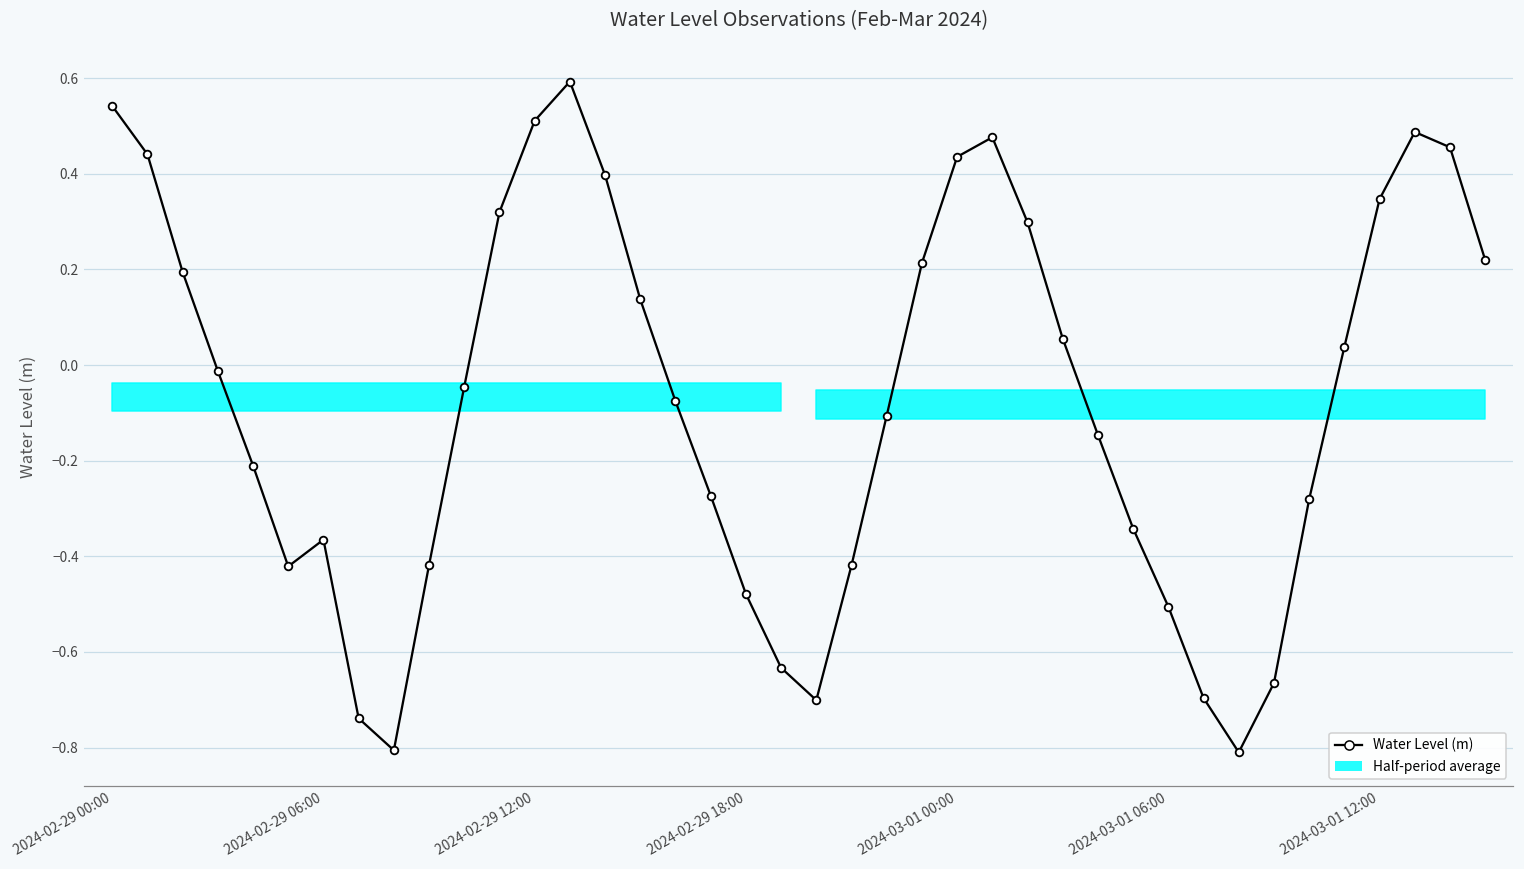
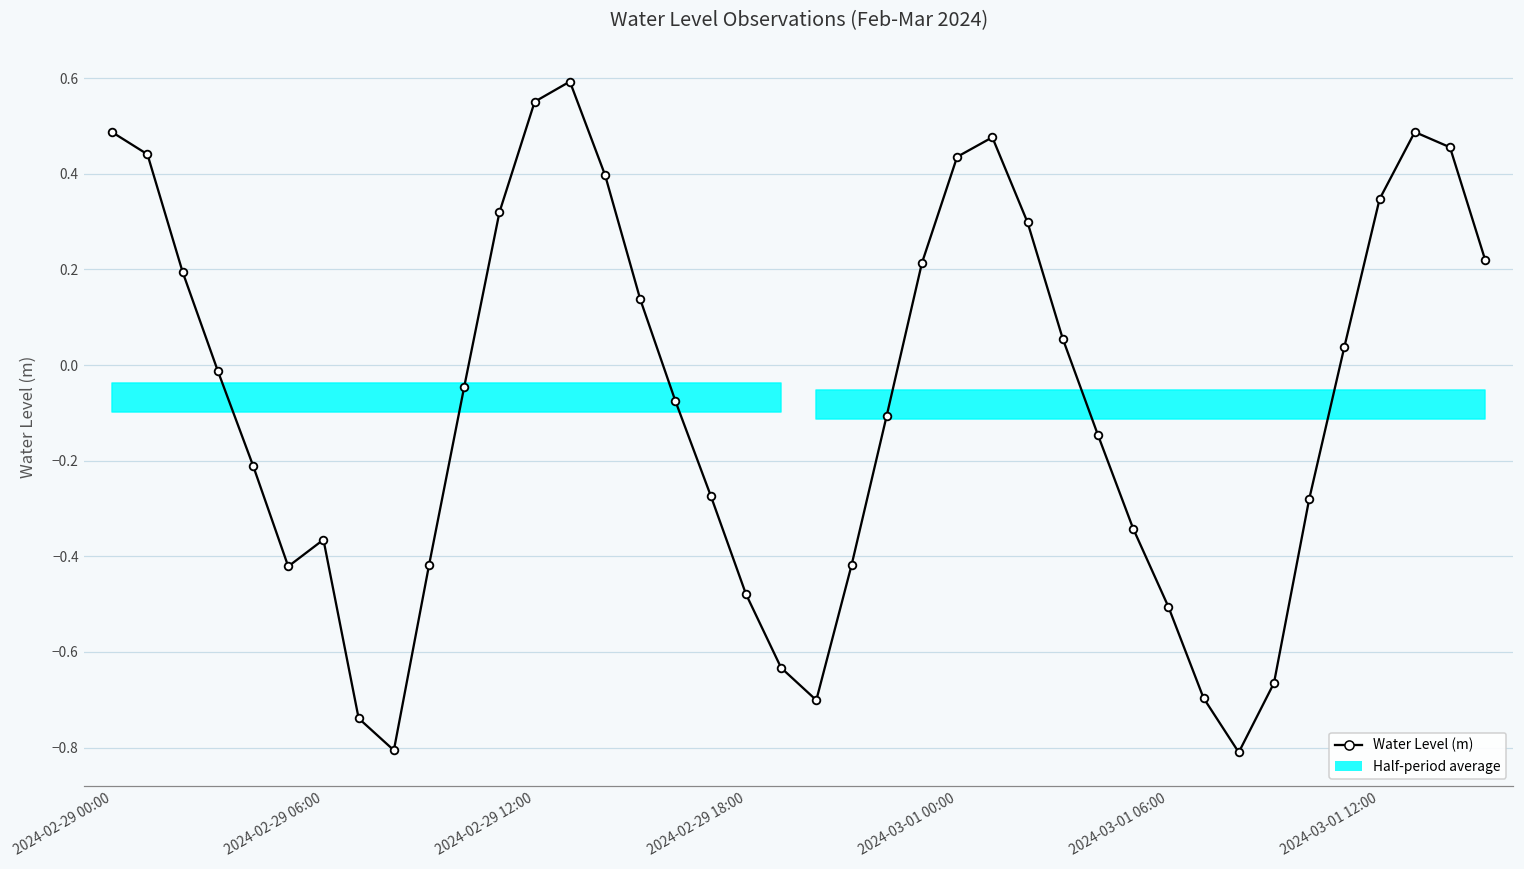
  {
    "Water Level (m)": {
-     "2024-02-29 00:00": 0.54,
+     "2024-02-29 00:00": 0.49,
      "2024-02-29 06:00": -0.37,
-     "2024-02-29 12:00": 0.51,
+     "2024-02-29 12:00": 0.55,
      "2024-02-29 18:00": -0.48,
      "2024-03-01 00:00": 0.44,
      "2024-03-01 06:00": -0.51,
      "2024-03-01 12:00": 0.35
    }
  }
